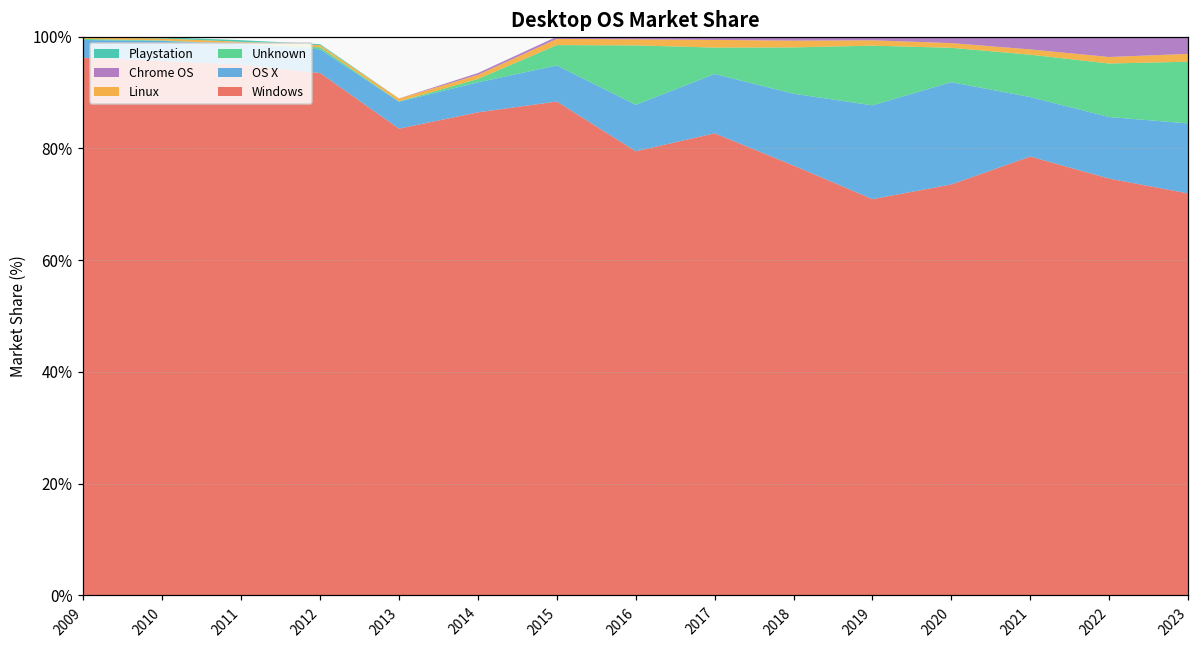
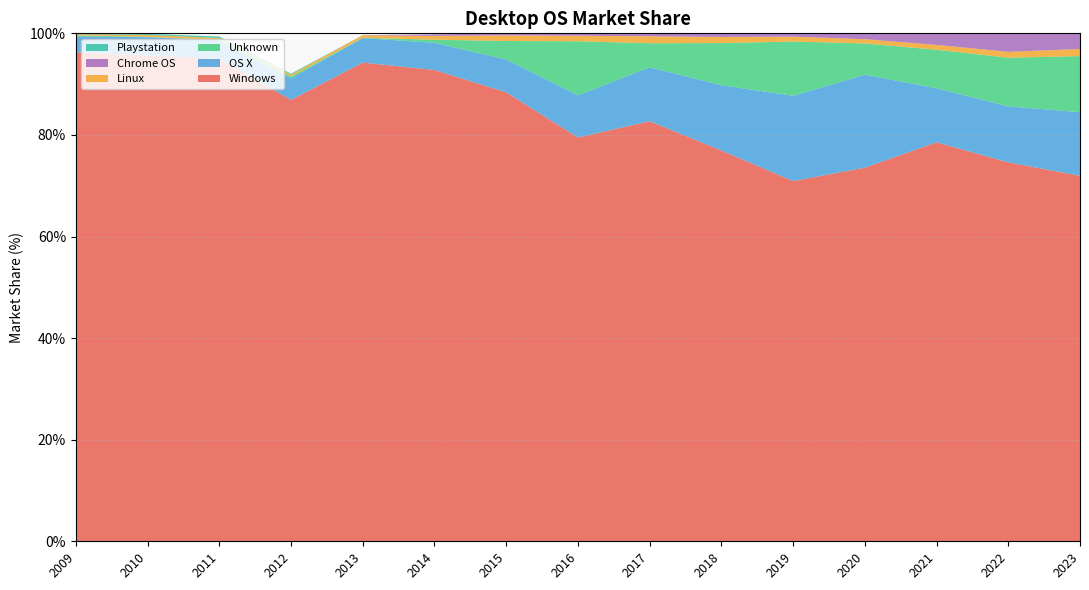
  {
    "Windows": {
      "2009": "96%",
-     "2012": "93%",
-     "2013": "84%",
-     "2014": "86%",
+     "2012": "87%",
+     "2013": "94%",
+     "2014": "93%",
      "2015": "88%",
      "2016": "79%",
      "2017": "83%",
      "2018": "77%",
      "2019": "71%",
      "2020": "74%",
      "2021": "79%",
      "2022": "75%",
      "2023": "72%"
    },
    "OS X": {
      "2014": "5%",
      "2015": "6%",
      "2016": "8%",
      "2017": "11%",
      "2018": "13%",
      "2019": "17%",
      "2020": "18%",
      "2021": "11%",
      "2022": "11%",
      "2023": "13%"
    },
    "Linux": {
      "2017": "1%",
      "2018": "1%",
      "2019": "1%",
      "2020": "1%",
      "2021": "1%",
      "2022": "1%",
      "2023": "1%"
    }
  }
